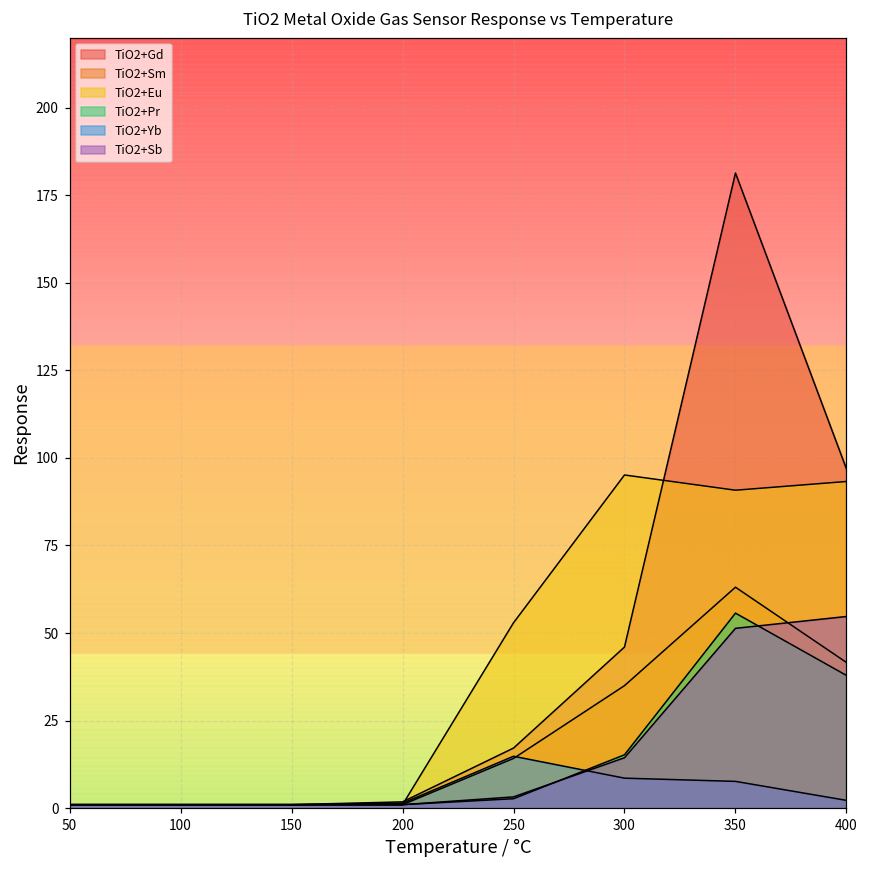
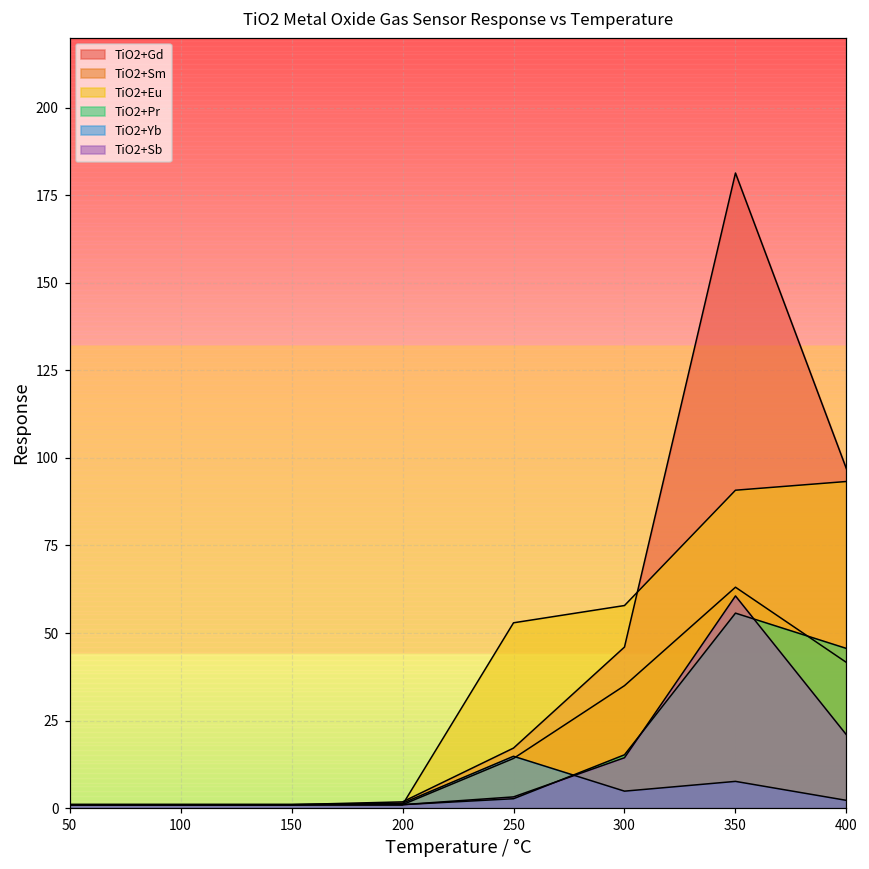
  {
    "TiO2+Eu": {
      "250": 53,
-     "300": 95,
+     "300": 58,
      "350": 91,
      "400": 93
    },
    "TiO2+Pr": {
      "300": 15,
      "350": 56,
-     "400": 38
+     "400": 46
    },
    "TiO2+Yb": {
-     "300": 9,
+     "300": 5,
      "350": 8,
      "400": 2
    },
    "TiO2+Sb": {
      "300": 14,
-     "350": 51,
-     "400": 55
+     "350": 61,
+     "400": 21
    }
  }
